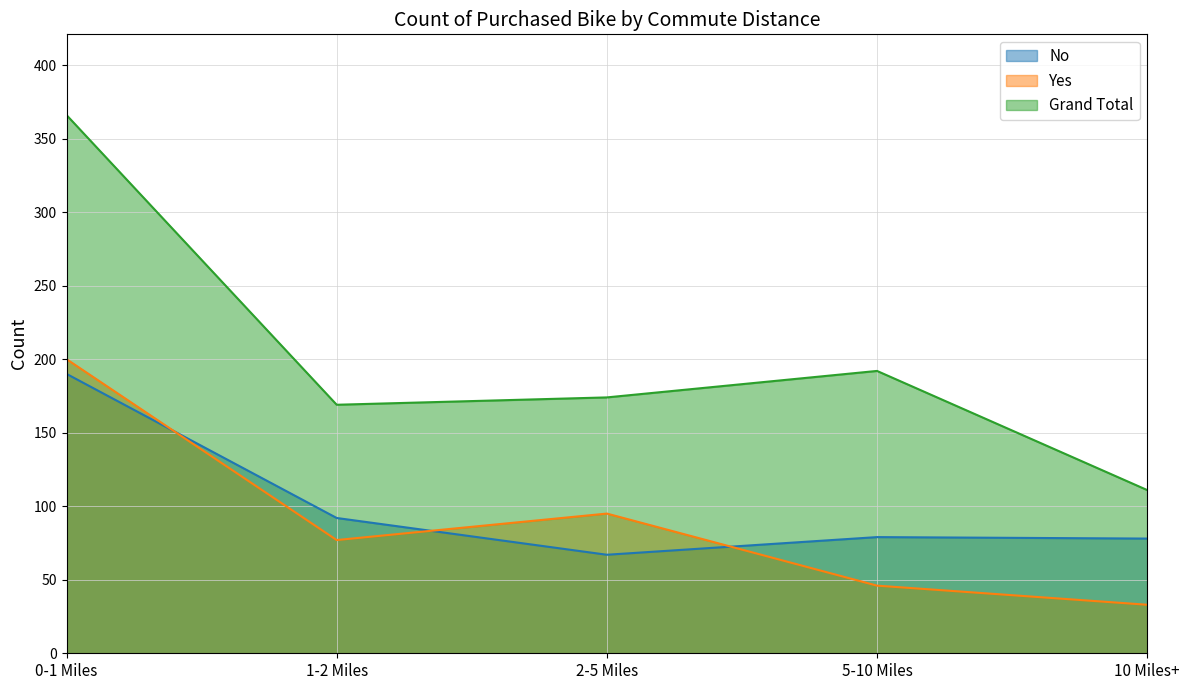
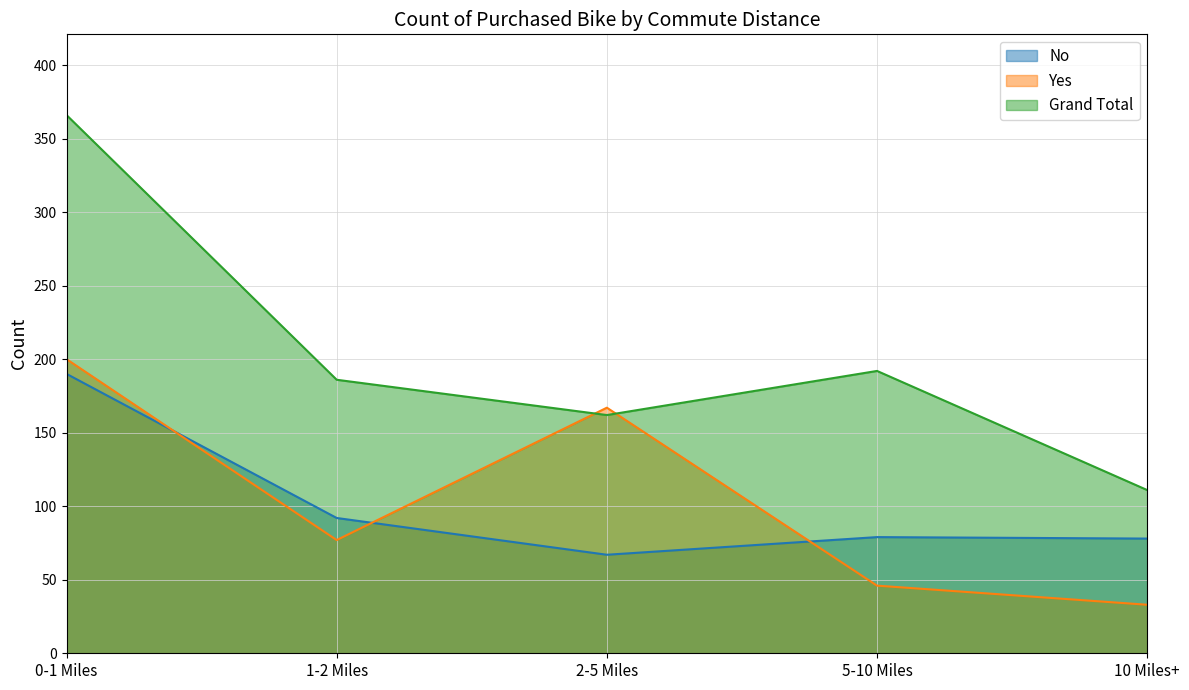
  {
    "No": {
      "0-1 Miles": 190,
      "1-2 Miles": 92,
      "2-5 Miles": 67,
      "5-10 Miles": 79,
      "10 Miles+": 78
    },
    "Yes": {
      "0-1 Miles": 200,
      "1-2 Miles": 77,
-     "2-5 Miles": 95,
+     "2-5 Miles": 167,
      "5-10 Miles": 46,
      "10 Miles+": 33
    },
    "Grand Total": {
      "0-1 Miles": 366,
-     "1-2 Miles": 169,
-     "2-5 Miles": 174,
+     "1-2 Miles": 186,
+     "2-5 Miles": 162,
      "5-10 Miles": 192,
      "10 Miles+": 111
    }
  }
